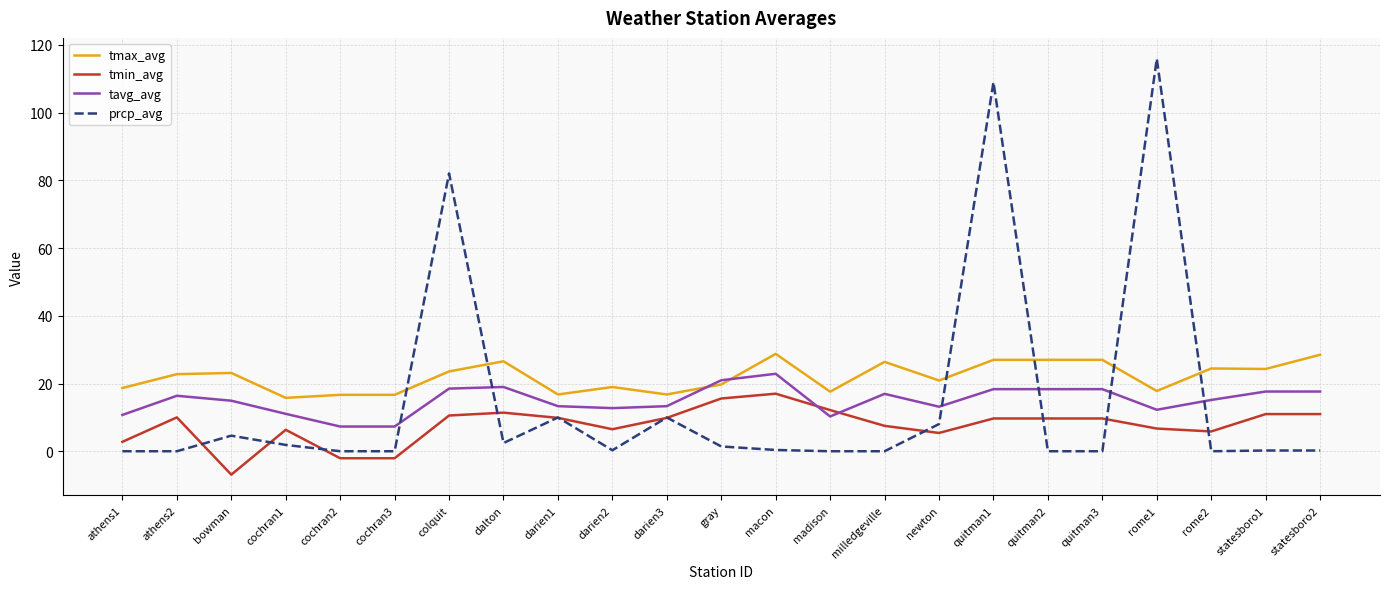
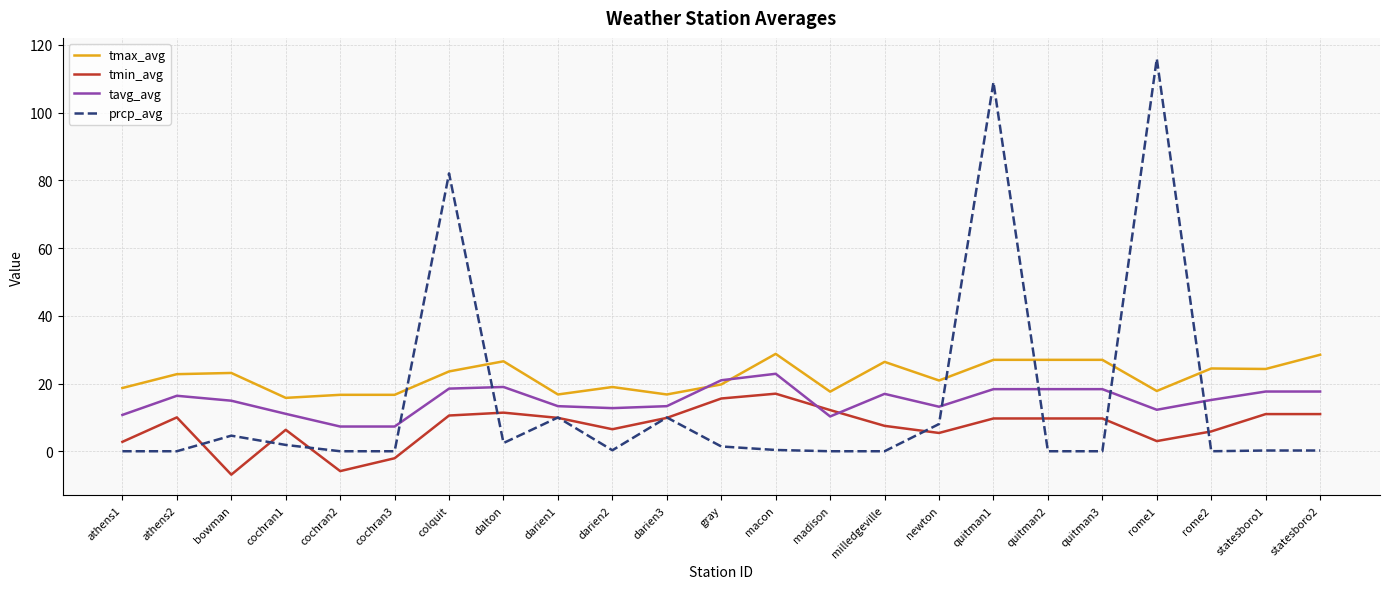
  {
    "tmax_avg": {
      "athens1": 19,
      "athens2": 23,
      "bowman": 23,
      "cochran1": 16,
      "cochran2": 17,
      "cochran3": 17,
      "colquit": 24,
      "dalton": 27,
      "darien1": 17,
      "darien2": 19,
      "darien3": 17,
      "gray": 20,
      "macon": 29,
      "madison": 18,
      "milledgeville": 26,
      "newton": 21,
      "quitman1": 27,
      "quitman2": 27,
      "quitman3": 27,
      "rome1": 18,
      "rome2": 24,
      "statesboro1": 24,
      "statesboro2": 29
    },
    "tmin_avg": {
      "athens1": 3,
      "athens2": 10,
      "bowman": -7,
      "cochran1": 6,
-     "cochran2": -2,
+     "cochran2": -6,
      "cochran3": -2,
      "colquit": 11,
      "dalton": 11,
      "darien2": 7,
      "gray": 16,
      "macon": 17,
      "madison": 12,
      "milledgeville": 8,
      "newton": 5,
      "quitman1": 10,
      "quitman2": 10,
      "quitman3": 10,
-     "rome1": 7,
+     "rome1": 3,
      "rome2": 6,
      "statesboro1": 11,
      "statesboro2": 11
    },
    "tavg_avg": {
      "athens1": 11,
      "athens2": 16,
      "bowman": 15,
      "cochran1": 11,
      "cochran2": 7,
      "cochran3": 7,
      "colquit": 19,
      "dalton": 19,
      "darien1": 13,
      "darien2": 13,
      "darien3": 13,
      "gray": 21,
      "macon": 23,
      "madison": 10,
      "milledgeville": 17,
      "newton": 13,
      "quitman1": 18,
      "quitman2": 18,
      "quitman3": 18,
      "rome1": 12,
      "rome2": 15,
      "statesboro1": 18,
      "statesboro2": 18
    },
    "prcp_avg": {
      "athens1": 0,
      "athens2": 0,
      "bowman": 5,
      "cochran1": 2,
      "cochran2": 0,
      "cochran3": 0,
      "colquit": 82,
      "dalton": 2,
      "darien2": 0,
      "gray": 1,
      "macon": 0,
      "madison": 0,
      "milledgeville": 0,
      "newton": 8,
      "quitman1": 109,
      "quitman2": 0,
      "quitman3": 0,
      "rome1": 116,
      "rome2": 0,
      "statesboro1": 0,
      "statesboro2": 0
    }
  }
